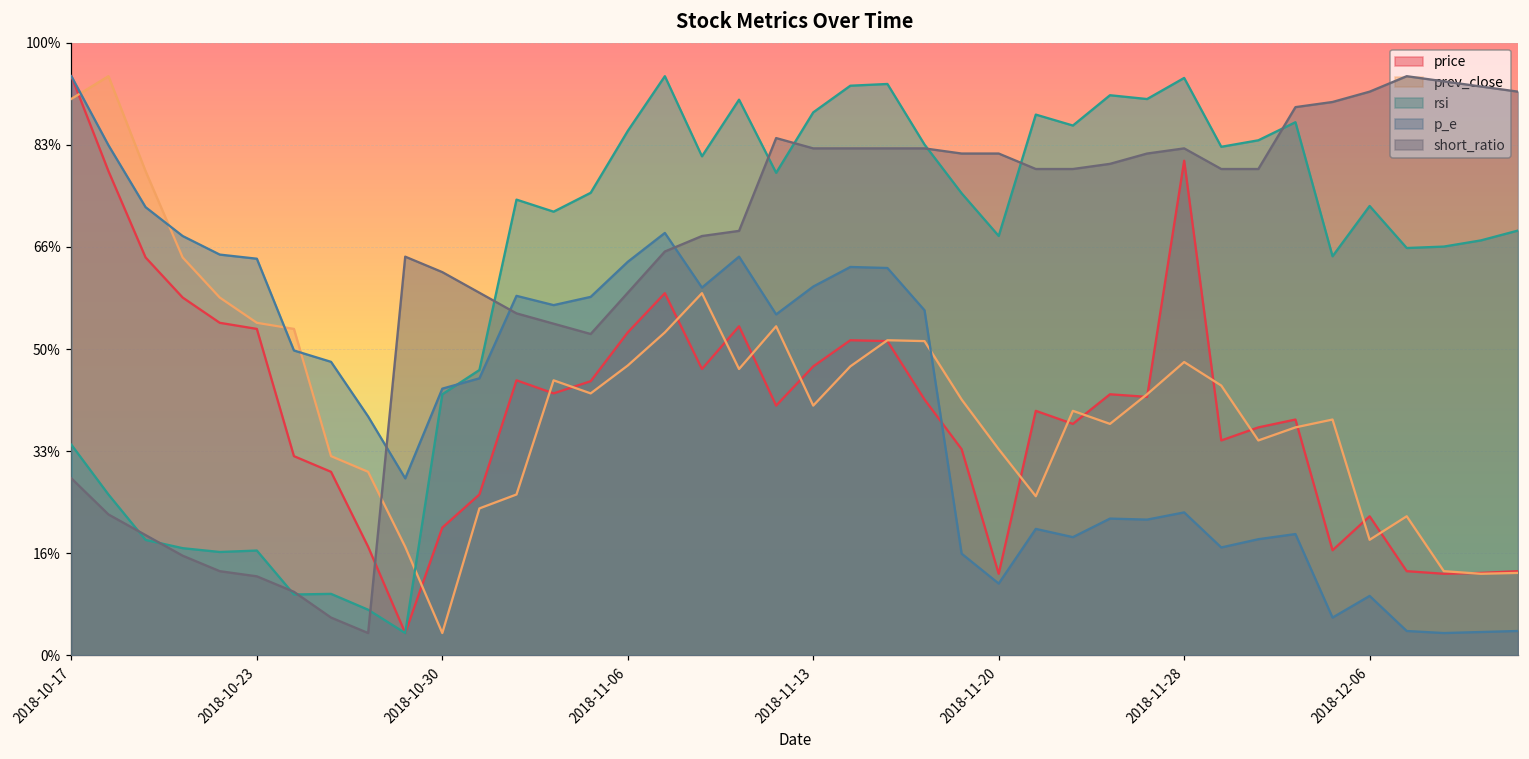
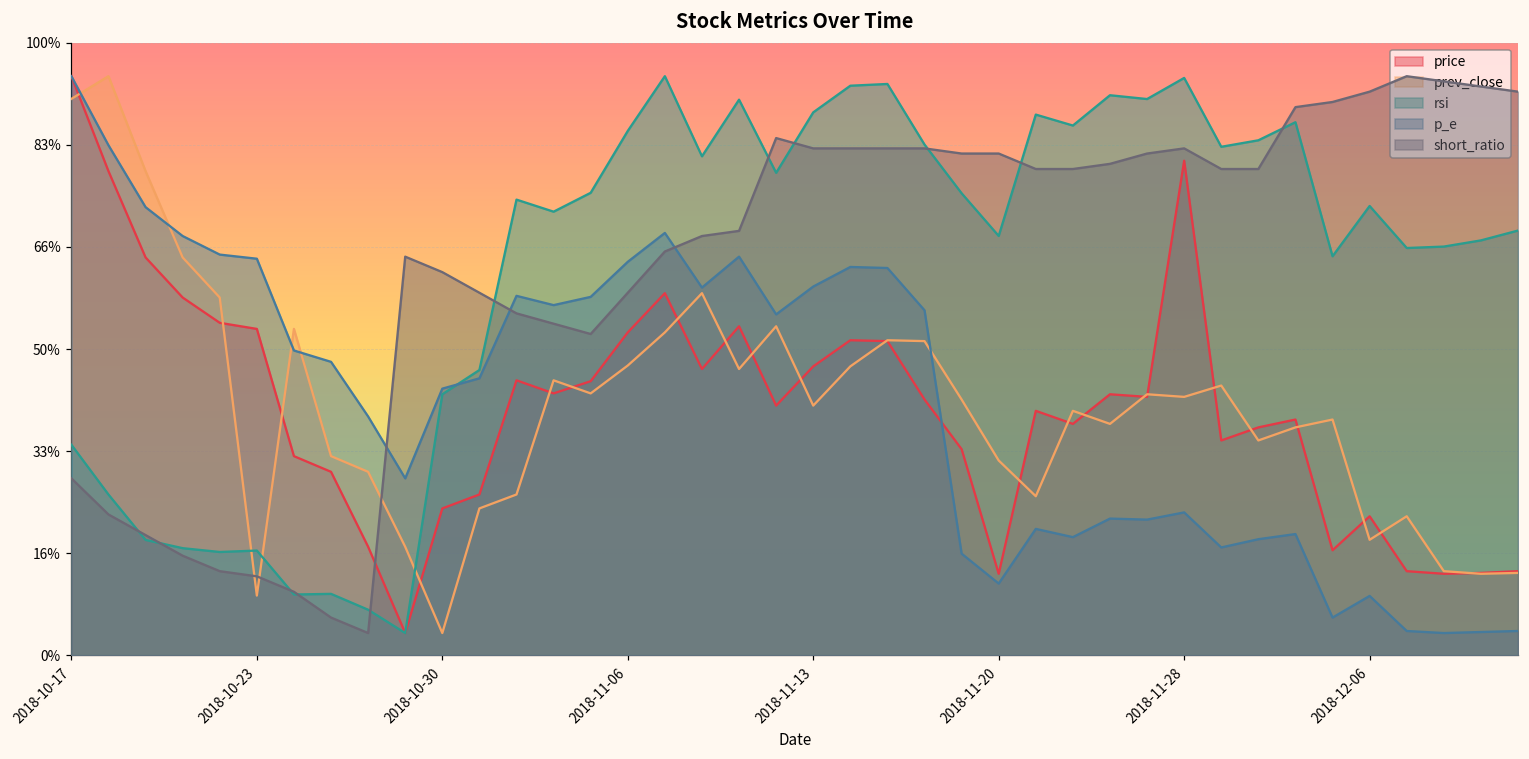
  {
    "price": {
      "2018-10-23": "53%",
-     "2018-10-30": "21%",
+     "2018-10-30": "24%",
      "2018-11-06": "53%",
      "2018-11-13": "47%",
      "2018-11-20": "13%",
      "2018-11-28": "81%",
      "2018-12-06": "23%"
    },
    "prev_close": {
-     "2018-10-23": "54%",
+     "2018-10-23": "10%",
      "2018-10-30": "4%",
      "2018-11-06": "47%",
      "2018-11-13": "41%",
-     "2018-11-20": "34%",
-     "2018-11-28": "48%",
+     "2018-11-20": "32%",
+     "2018-11-28": "42%",
      "2018-12-06": "19%"
    }
  }
